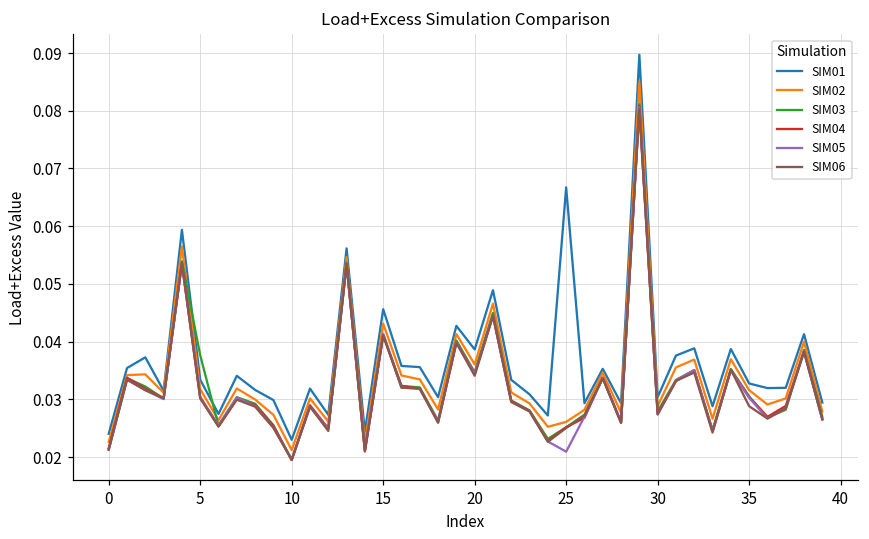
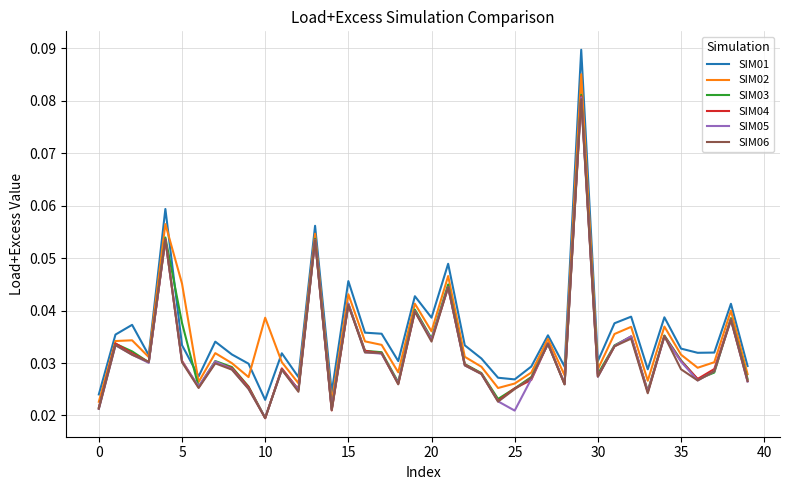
  {
    "SIM01": {
      "0": 0.024,
      "5": 0.033,
      "10": 0.023,
      "15": 0.046,
      "20": 0.039,
-     "25": 0.067,
+     "25": 0.027,
      "30": 0.030,
      "35": 0.033
    },
    "SIM02": {
      "0": 0.023,
-     "5": 0.032,
-     "10": 0.021,
+     "5": 0.045,
+     "10": 0.039,
      "15": 0.043,
      "20": 0.036,
      "25": 0.026,
      "30": 0.029,
      "35": 0.032
    },
    "SIM03": {
      "5": 0.038
    },
    "SIM05": {
      "25": 0.021
    },
    "SIM06": {
      "35": 0.029
    }
  }
